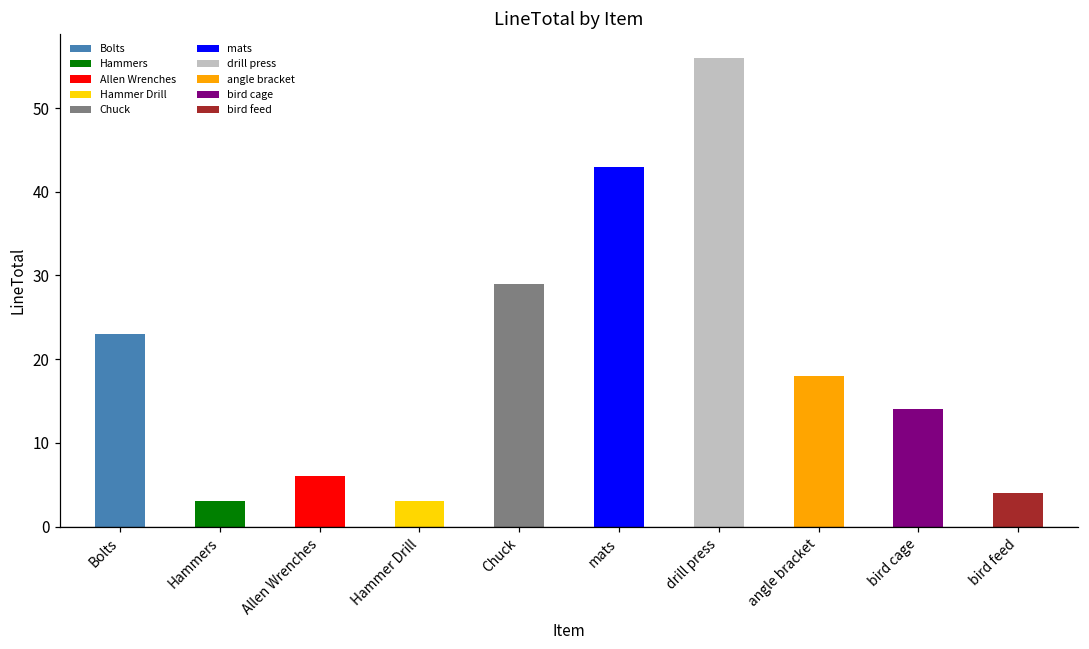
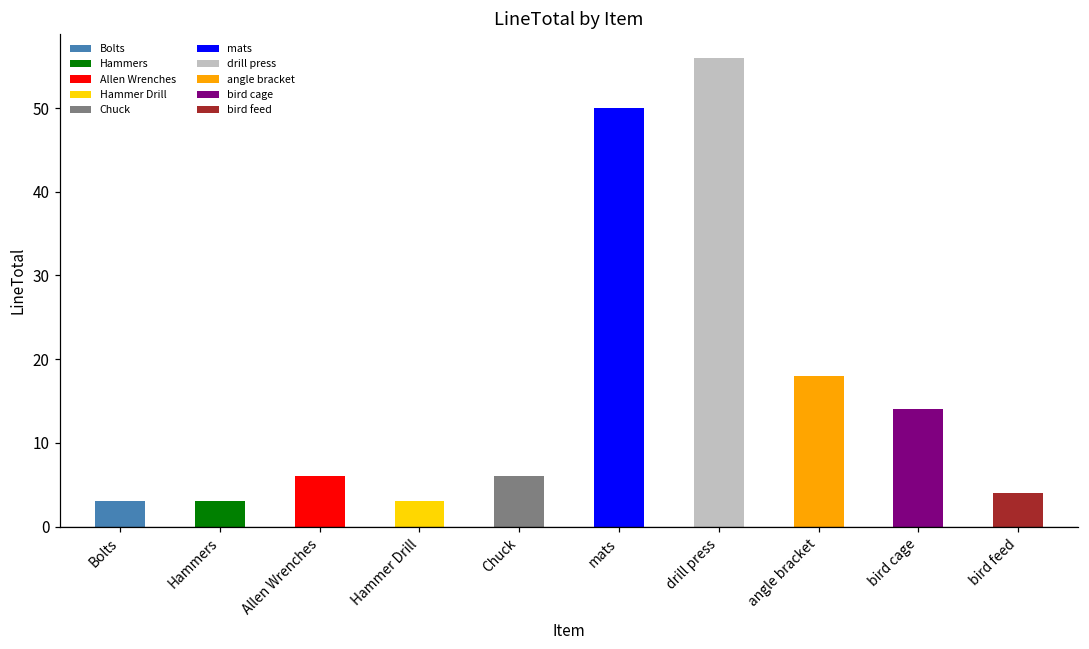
  {
-   "Bolts": 23,
+   "Bolts": 3,
    "Hammers": 3,
    "Allen Wrenches": 6,
    "Hammer Drill": 3,
-   "Chuck": 29,
-   "mats": 43,
+   "Chuck": 6,
+   "mats": 50,
    "drill press": 56,
    "angle bracket": 18,
    "bird cage": 14,
    "bird feed": 4
  }
